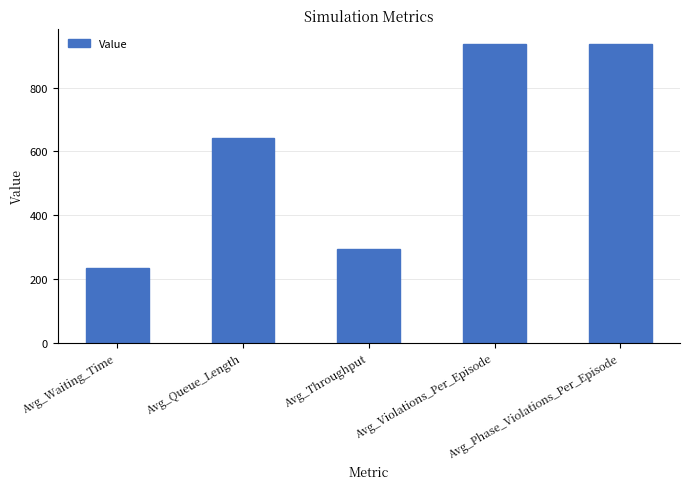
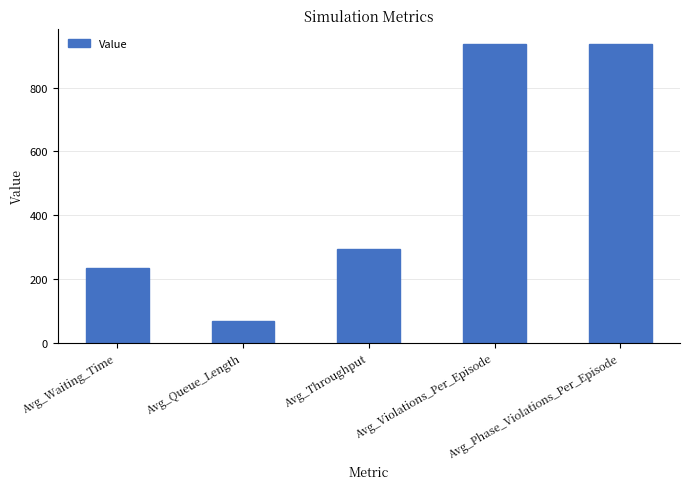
  {
    "Avg_Waiting_Time": 230,
-   "Avg_Queue_Length": 640,
+   "Avg_Queue_Length": 70,
    "Avg_Throughput": 290,
    "Avg_Violations_Per_Episode": 940,
    "Avg_Phase_Violations_Per_Episode": 940
  }
